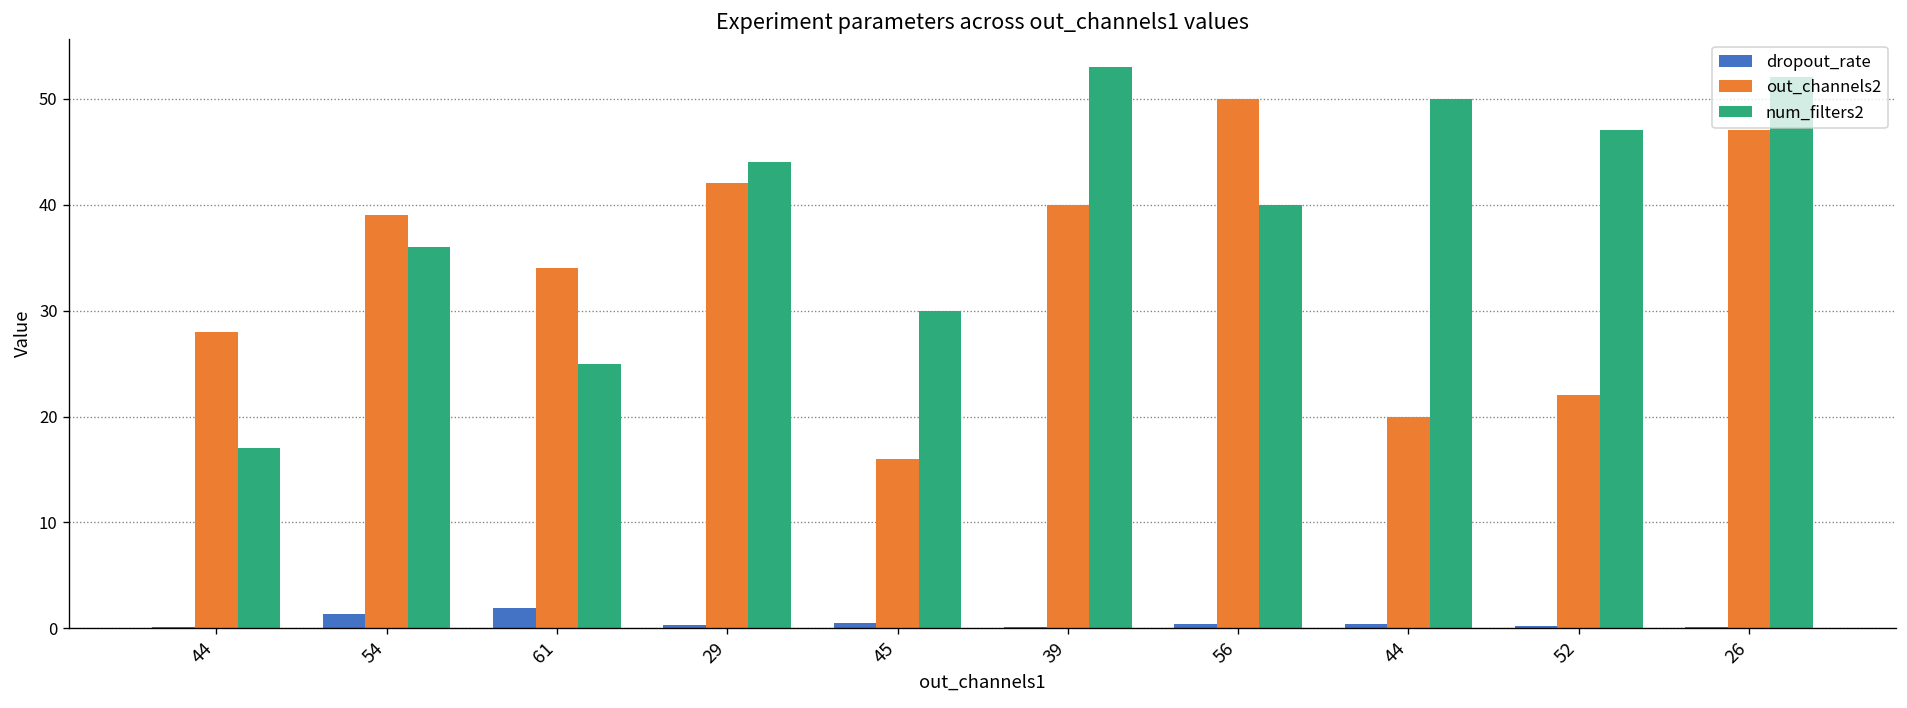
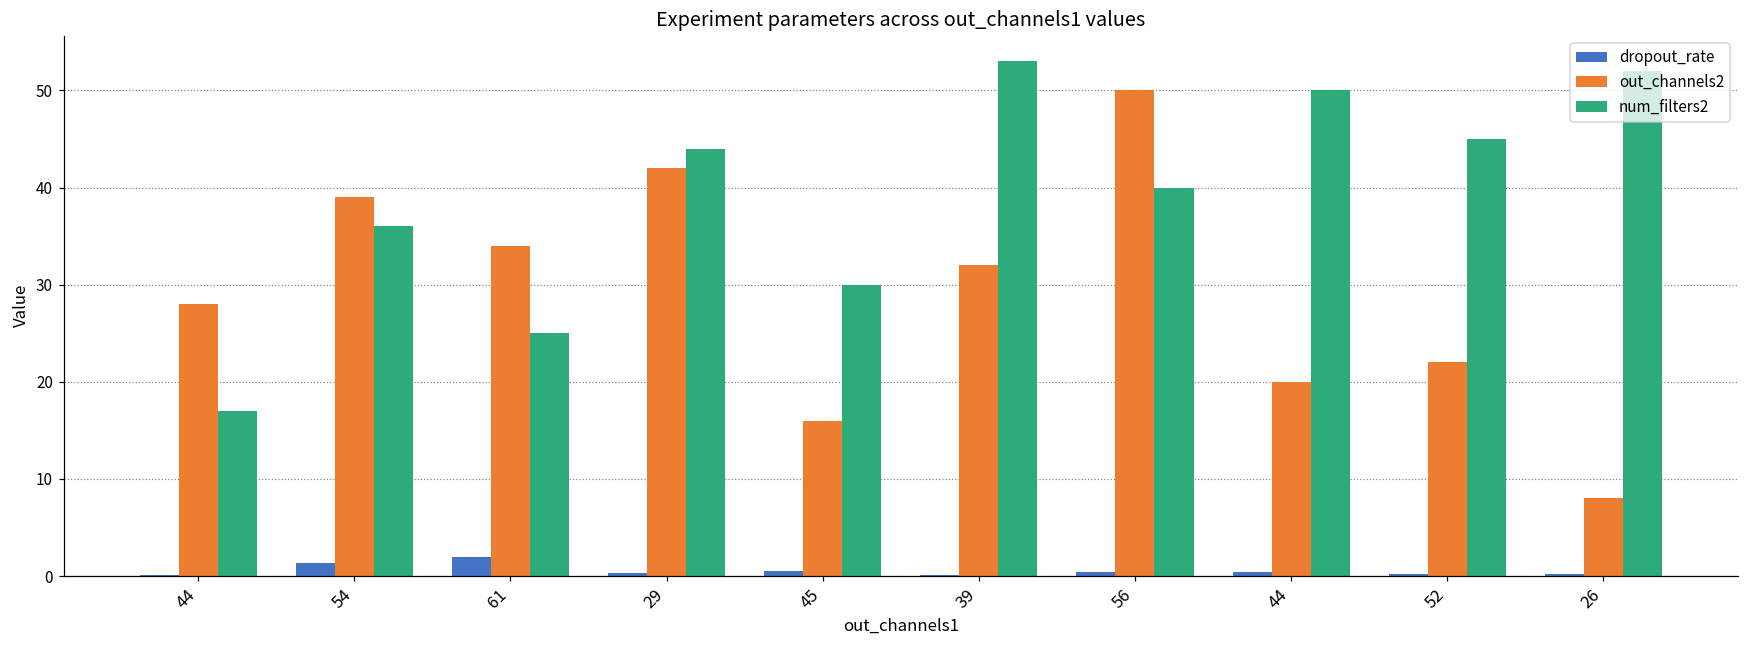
  {
    "dropout_rate": {
      "54": 1,
      "61": 2,
      "29": 0,
      "45": 0,
      "56": 0
    },
    "out_channels2": {
      "54": 39,
      "61": 34,
      "29": 42,
      "45": 16,
-     "39": 40,
+     "39": 32,
      "56": 50,
      "52": 22,
-     "26": 47
+     "26": 8
    },
    "num_filters2": {
      "54": 36,
      "61": 25,
      "29": 44,
      "45": 30,
      "39": 53,
      "56": 40,
-     "52": 47
+     "52": 45
    }
  }
